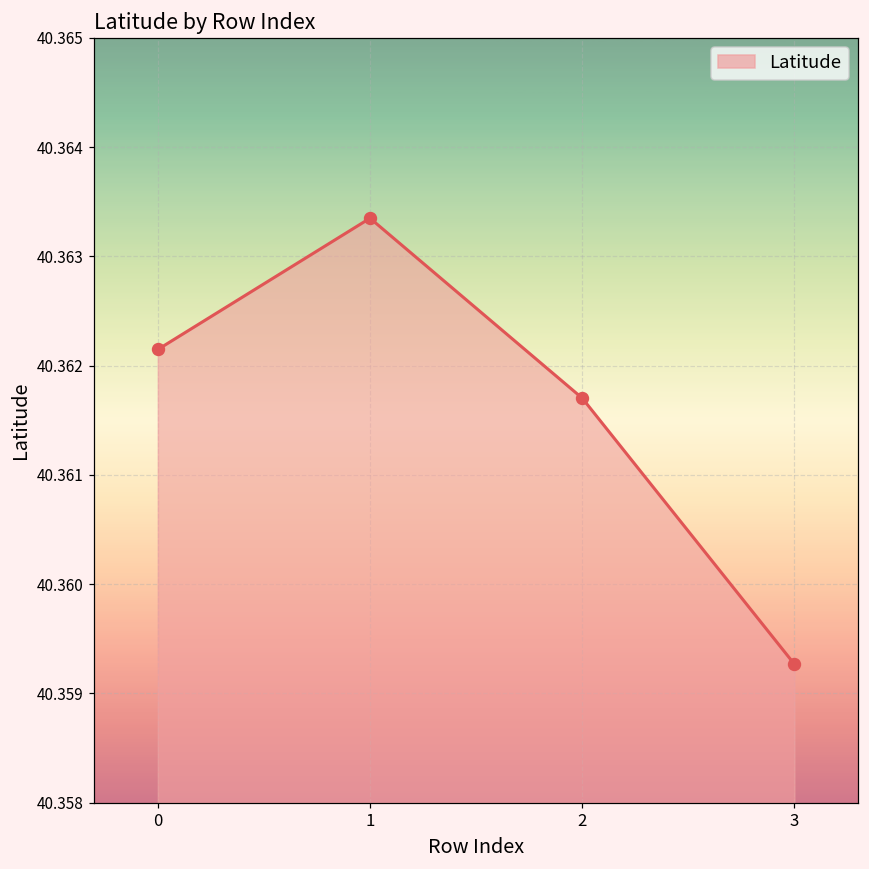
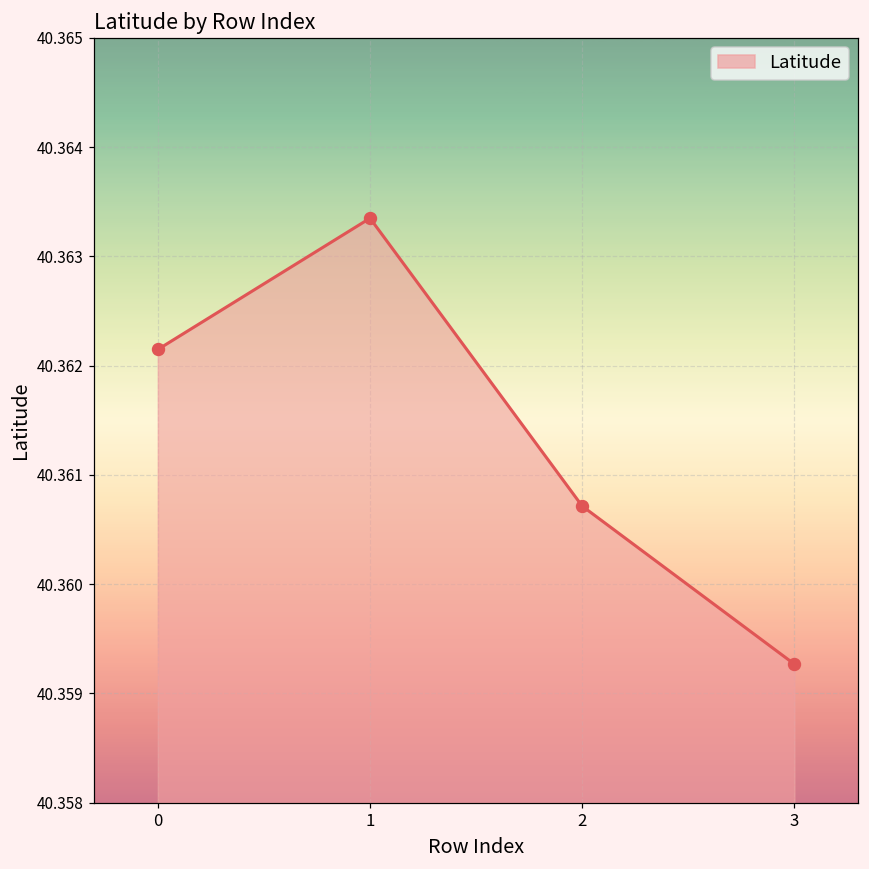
  {
    "0": 40.3621,
    "1": 40.3633,
-   "2": 40.3617,
+   "2": 40.3607,
    "3": 40.3593
  }
